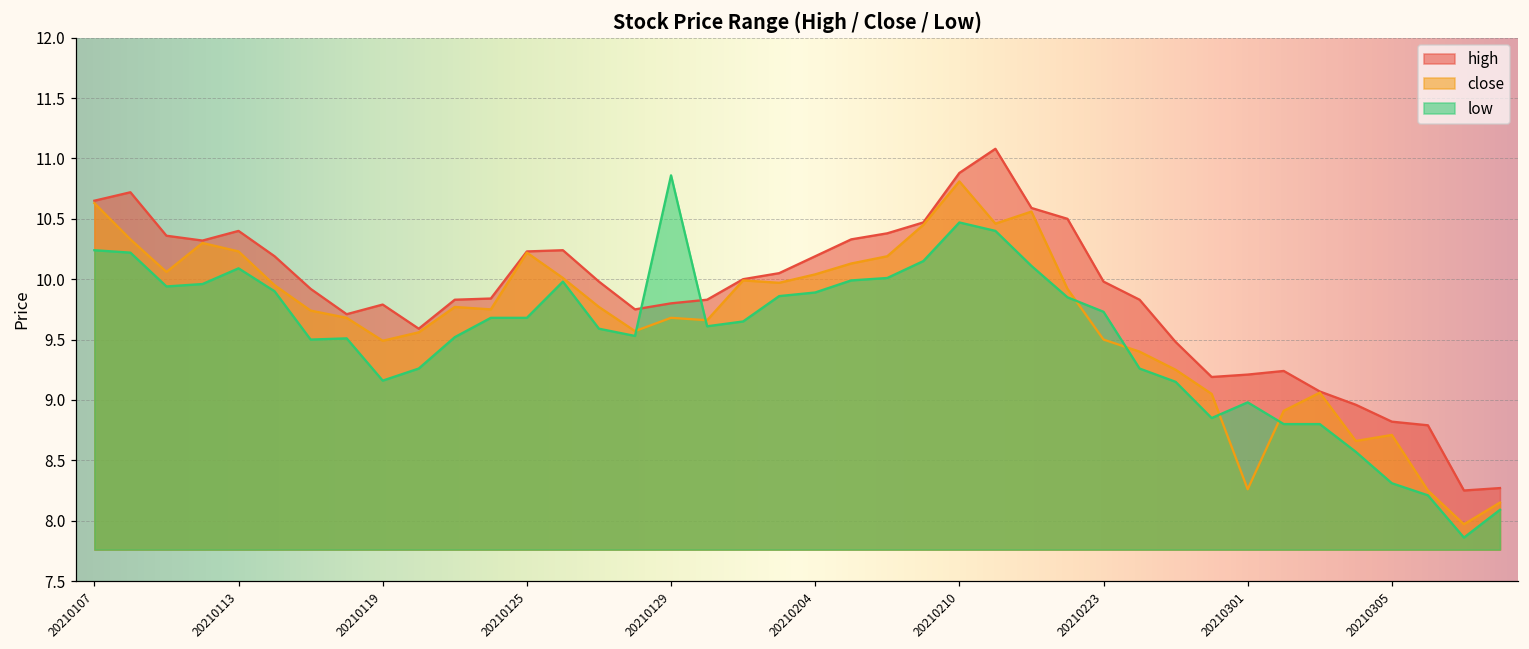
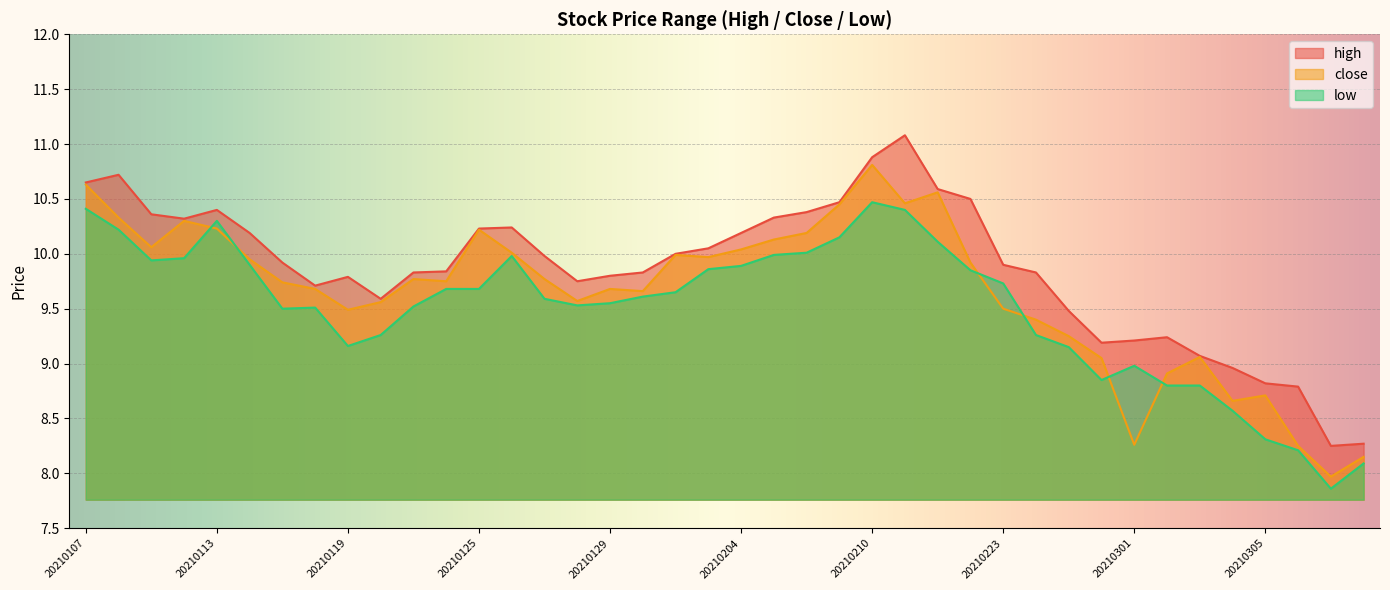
  {
    "high": {
      "20210113": 10.40,
      "20210119": 9.79,
      "20210129": 9.80,
      "20210204": 10.19,
      "20210210": 10.88,
-     "20210223": 9.98,
+     "20210223": 9.90,
      "20210301": 9.21,
      "20210305": 8.82
    },
    "close": {
      "20210113": 10.23,
      "20210119": 9.49,
      "20210129": 9.68,
      "20210204": 10.04,
      "20210210": 10.81,
      "20210223": 9.50,
      "20210301": 8.26,
      "20210305": 8.71
    },
    "low": {
-     "20210107": 10.24,
-     "20210113": 10.09,
+     "20210107": 10.41,
+     "20210113": 10.30,
      "20210119": 9.16,
      "20210125": 9.68,
-     "20210129": 10.86,
+     "20210129": 9.55,
      "20210204": 9.89,
      "20210210": 10.47,
      "20210223": 9.73,
      "20210301": 8.98,
      "20210305": 8.31
    }
  }
